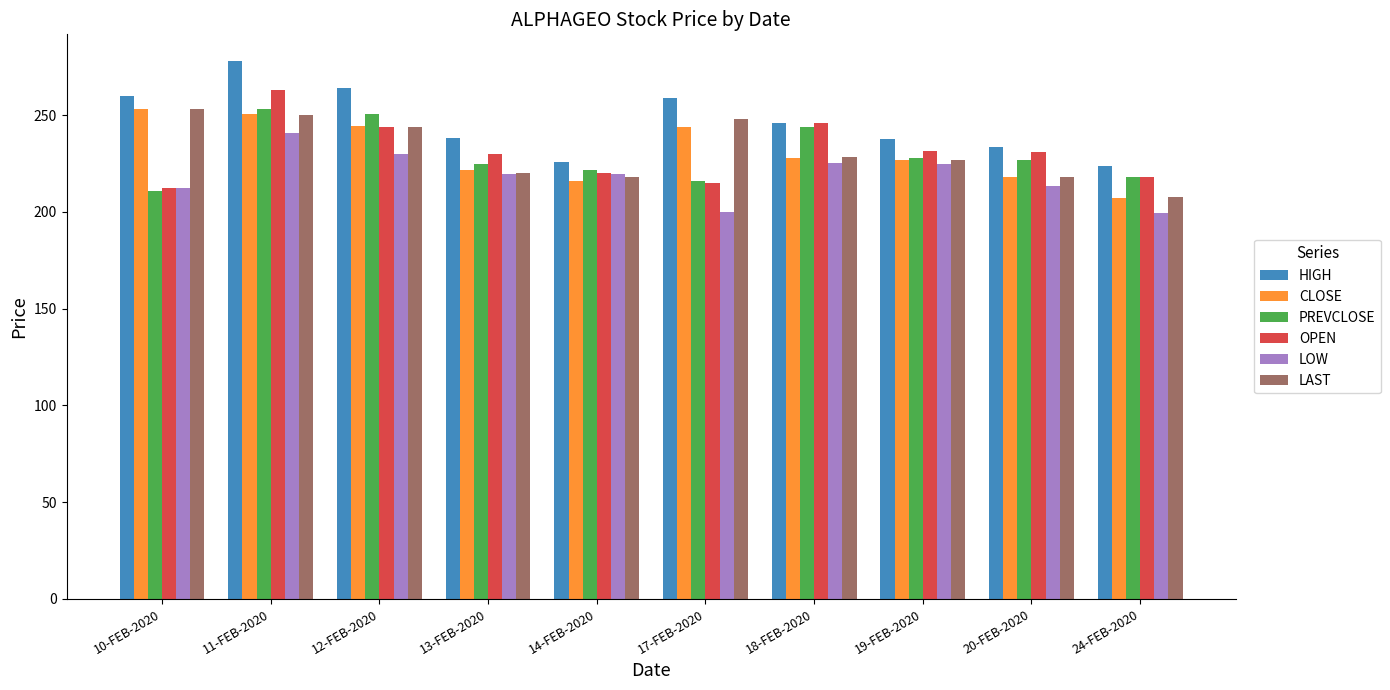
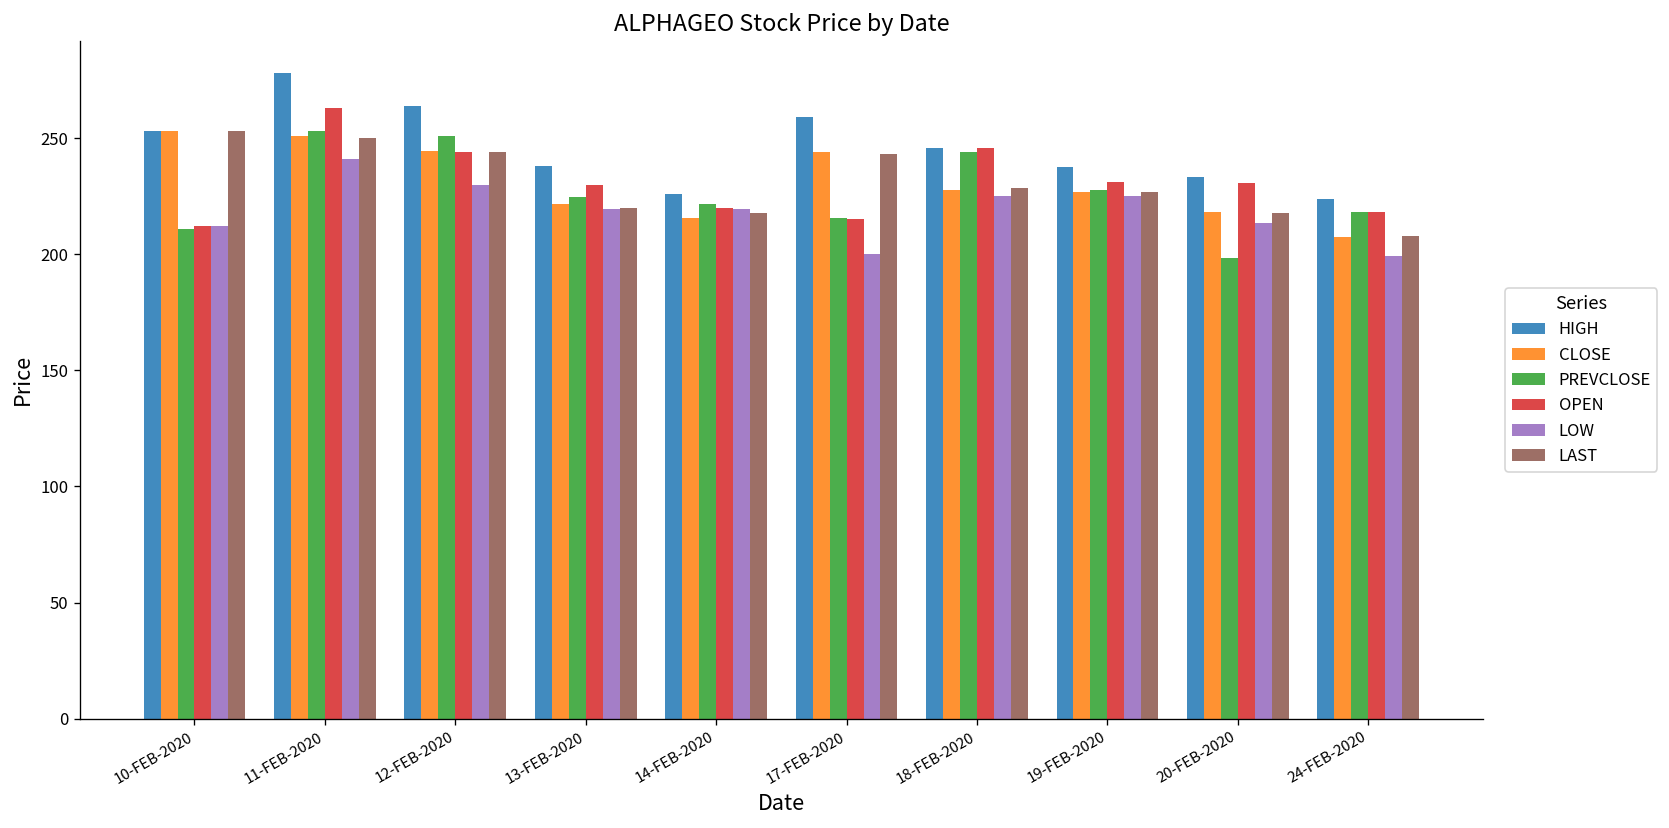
  {
    "HIGH": {
-     "10-FEB-2020": 260,
+     "10-FEB-2020": 253,
      "11-FEB-2020": 278,
      "12-FEB-2020": 264,
      "13-FEB-2020": 238,
      "14-FEB-2020": 226,
      "17-FEB-2020": 259,
      "18-FEB-2020": 246,
      "19-FEB-2020": 238,
      "20-FEB-2020": 233,
      "24-FEB-2020": 224
    },
    "CLOSE": {
      "10-FEB-2020": 253,
      "11-FEB-2020": 251,
      "12-FEB-2020": 244,
      "13-FEB-2020": 222,
      "14-FEB-2020": 216,
      "17-FEB-2020": 244,
      "18-FEB-2020": 228,
      "19-FEB-2020": 227,
      "20-FEB-2020": 218,
      "24-FEB-2020": 207
    },
    "PREVCLOSE": {
      "10-FEB-2020": 211,
      "11-FEB-2020": 253,
      "12-FEB-2020": 251,
      "13-FEB-2020": 225,
      "14-FEB-2020": 222,
      "17-FEB-2020": 216,
      "18-FEB-2020": 244,
      "19-FEB-2020": 228,
-     "20-FEB-2020": 227,
+     "20-FEB-2020": 198,
      "24-FEB-2020": 218
    },
    "OPEN": {
      "10-FEB-2020": 212,
      "11-FEB-2020": 263,
      "12-FEB-2020": 244,
      "13-FEB-2020": 230,
      "14-FEB-2020": 220,
      "17-FEB-2020": 215,
      "18-FEB-2020": 246,
      "19-FEB-2020": 231,
      "20-FEB-2020": 231,
      "24-FEB-2020": 218
    },
    "LOW": {
      "10-FEB-2020": 212,
      "11-FEB-2020": 241,
      "12-FEB-2020": 230,
      "13-FEB-2020": 220,
      "14-FEB-2020": 220,
      "17-FEB-2020": 200,
      "18-FEB-2020": 225,
      "19-FEB-2020": 225,
      "20-FEB-2020": 213,
      "24-FEB-2020": 199
    },
    "LAST": {
      "10-FEB-2020": 253,
      "11-FEB-2020": 250,
      "12-FEB-2020": 244,
      "13-FEB-2020": 220,
      "14-FEB-2020": 218,
-     "17-FEB-2020": 248,
+     "17-FEB-2020": 243,
      "18-FEB-2020": 228,
      "19-FEB-2020": 227,
      "20-FEB-2020": 218,
      "24-FEB-2020": 208
    }
  }
